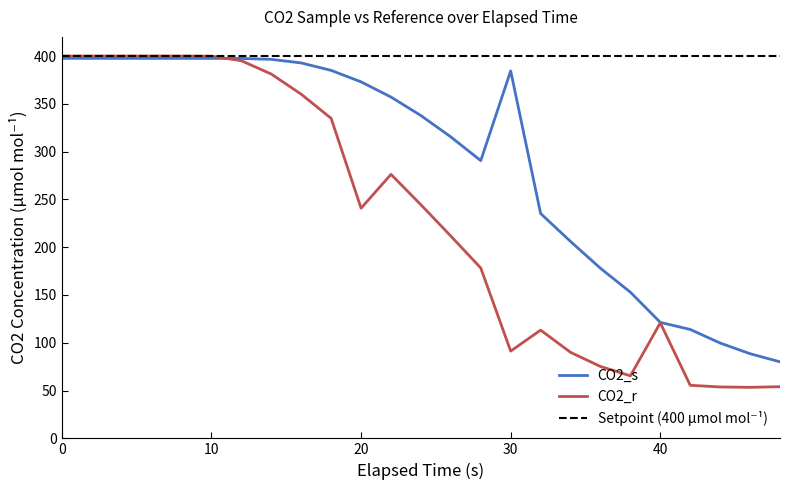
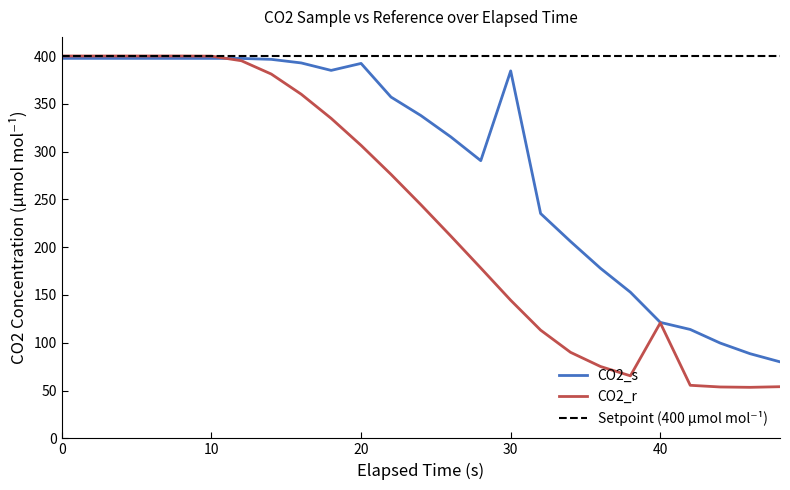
  {
    "CO2_s": {
-     "20": 370,
+     "20": 390,
      "30": 380
    },
    "CO2_r": {
-     "20": 240,
-     "30": 90
+     "20": 310,
+     "30": 140
    }
  }
